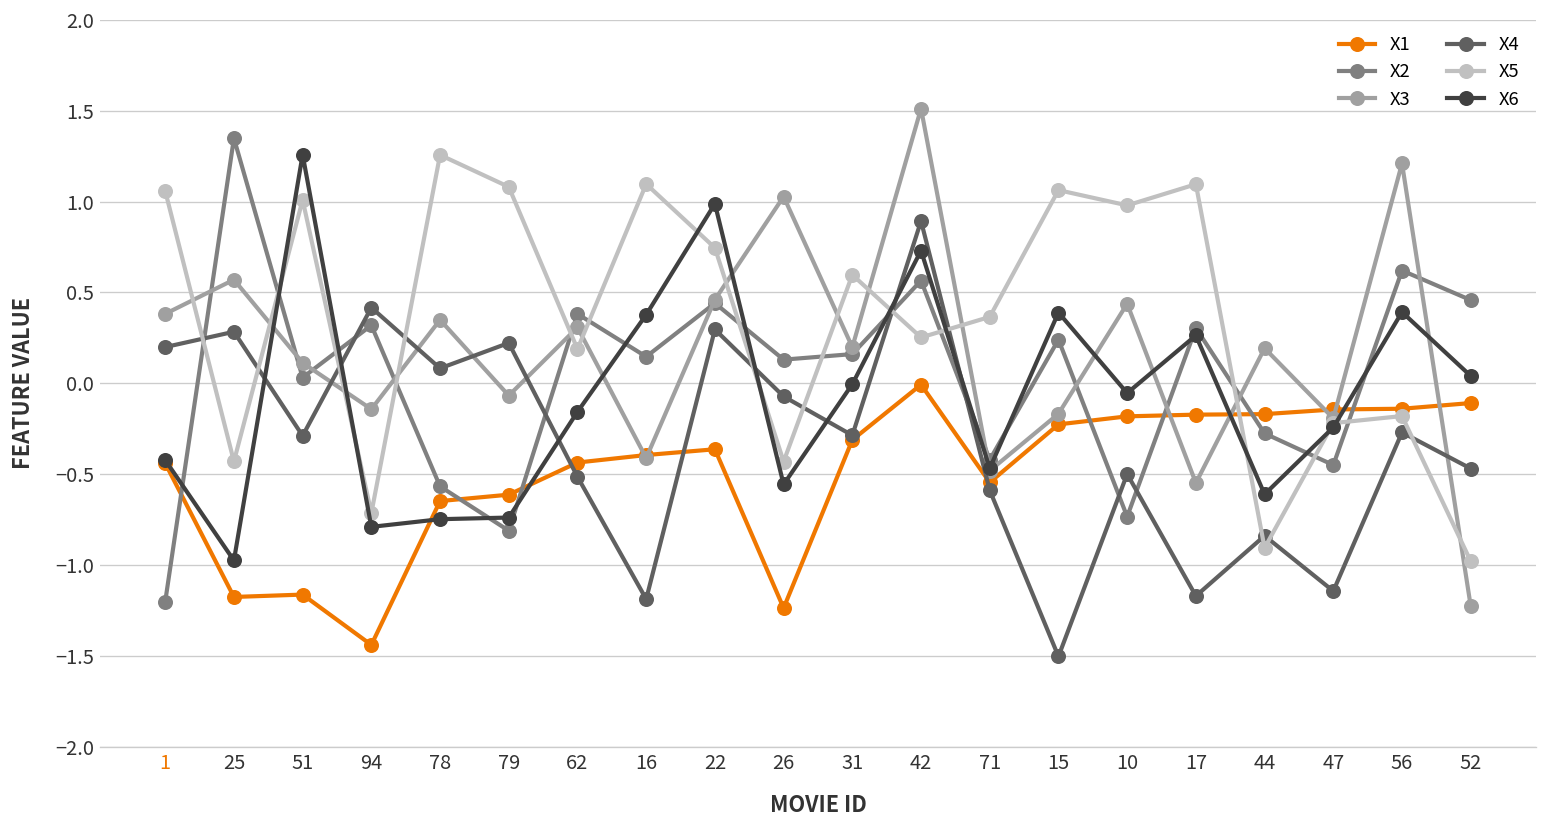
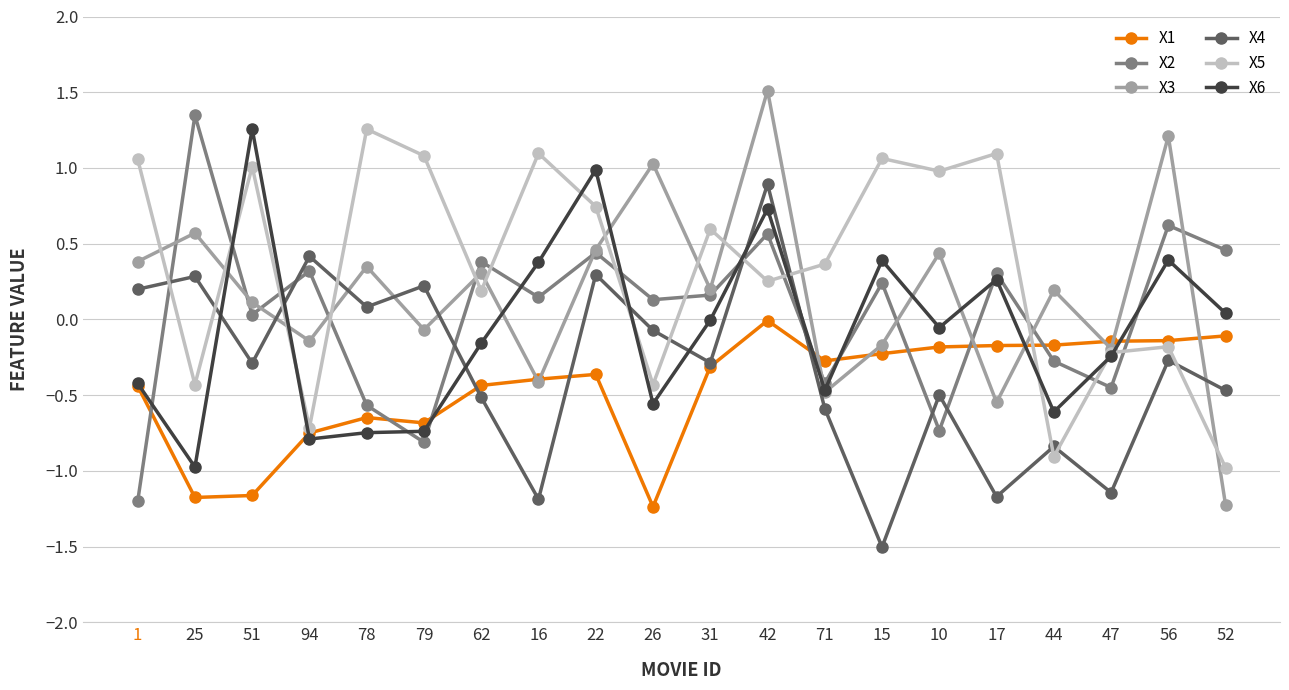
  {
    "X1": {
      "1": -0.44,
      "25": -1.17,
      "51": -1.16,
-     "94": -1.44,
+     "94": -0.75,
      "78": -0.65,
-     "79": -0.61,
+     "79": -0.68,
      "62": -0.44,
      "22": -0.36,
      "26": -1.24,
      "31": -0.31,
      "42": -0.01,
-     "71": -0.54,
+     "71": -0.27,
      "15": -0.23,
      "10": -0.18,
      "17": -0.17,
      "44": -0.17,
      "47": -0.14,
      "56": -0.14,
      "52": -0.11
    }
  }
